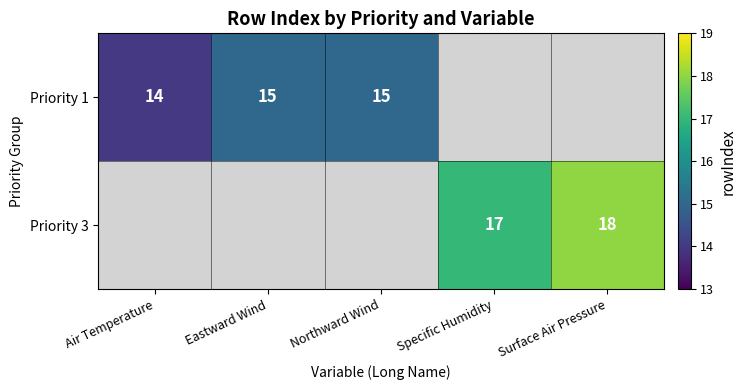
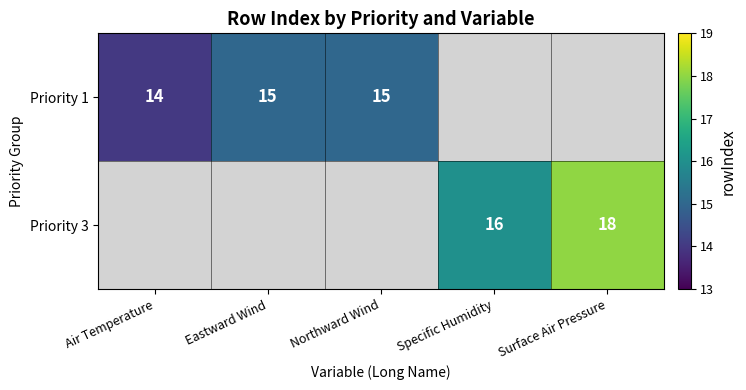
  {
    "Priority 1": {
      "Air Temperature": 14,
      "Eastward Wind": 15,
      "Northward Wind": 15
    },
    "Priority 3": {
-     "Specific Humidity": 17,
+     "Specific Humidity": 16,
      "Surface Air Pressure": 18
    }
  }
